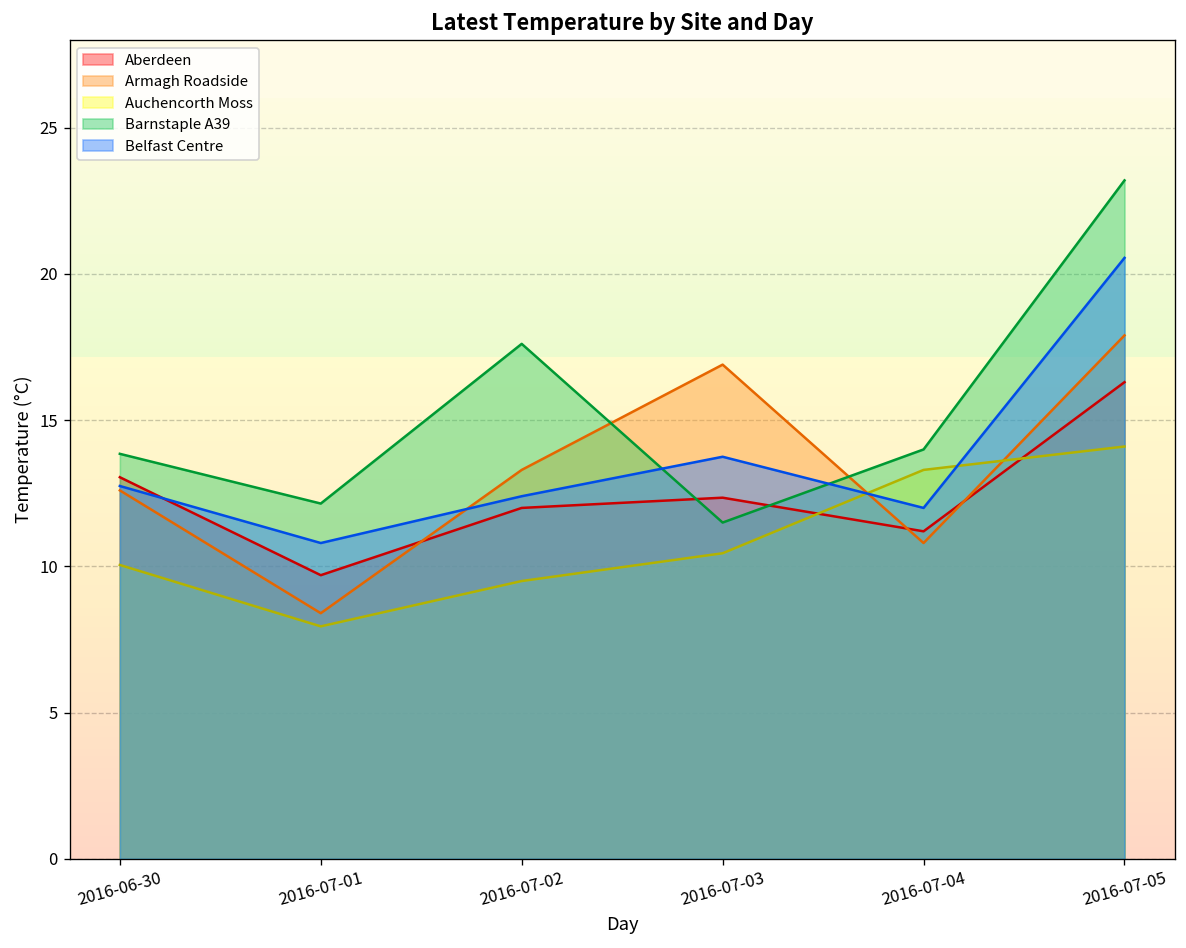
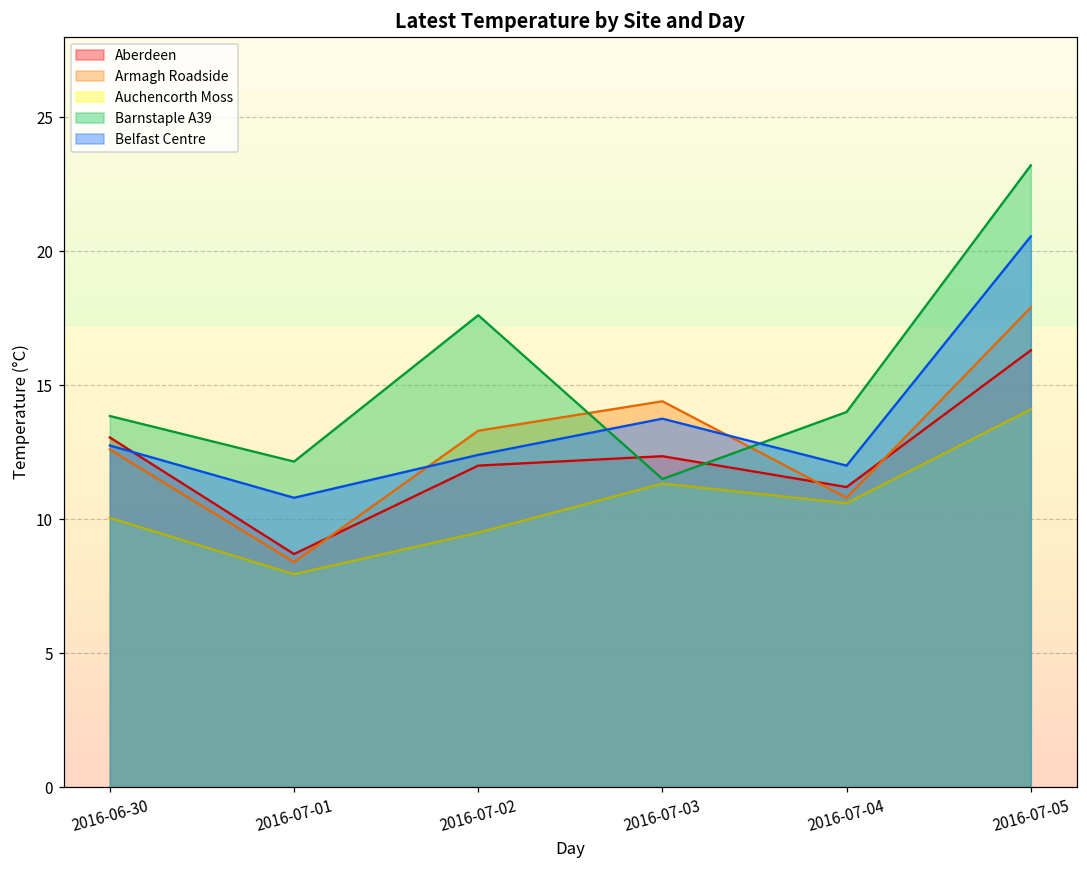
  {
    "Aberdeen": {
      "2016-06-30": 13.1,
-     "2016-07-01": 9.7,
+     "2016-07-01": 8.7,
      "2016-07-02": 12.0,
      "2016-07-03": 12.4,
      "2016-07-04": 11.2,
      "2016-07-05": 16.3
    },
    "Armagh Roadside": {
      "2016-06-30": 12.6,
      "2016-07-01": 8.4,
      "2016-07-02": 13.3,
-     "2016-07-03": 16.9,
+     "2016-07-03": 14.4,
      "2016-07-04": 10.8,
      "2016-07-05": 17.9
    },
    "Auchencorth Moss": {
      "2016-06-30": 10.1,
      "2016-07-01": 8.0,
      "2016-07-02": 9.5,
-     "2016-07-03": 10.5,
-     "2016-07-04": 13.3,
+     "2016-07-03": 11.3,
+     "2016-07-04": 10.6,
      "2016-07-05": 14.1
    },
    "Barnstaple A39": {
      "2016-06-30": 13.9,
      "2016-07-01": 12.2,
      "2016-07-02": 17.6,
      "2016-07-03": 11.5,
      "2016-07-04": 14.0,
      "2016-07-05": 23.2
    },
    "Belfast Centre": {
      "2016-06-30": 12.8,
      "2016-07-01": 10.8,
      "2016-07-02": 12.4,
      "2016-07-03": 13.8,
      "2016-07-04": 12.0,
      "2016-07-05": 20.6
    }
  }
